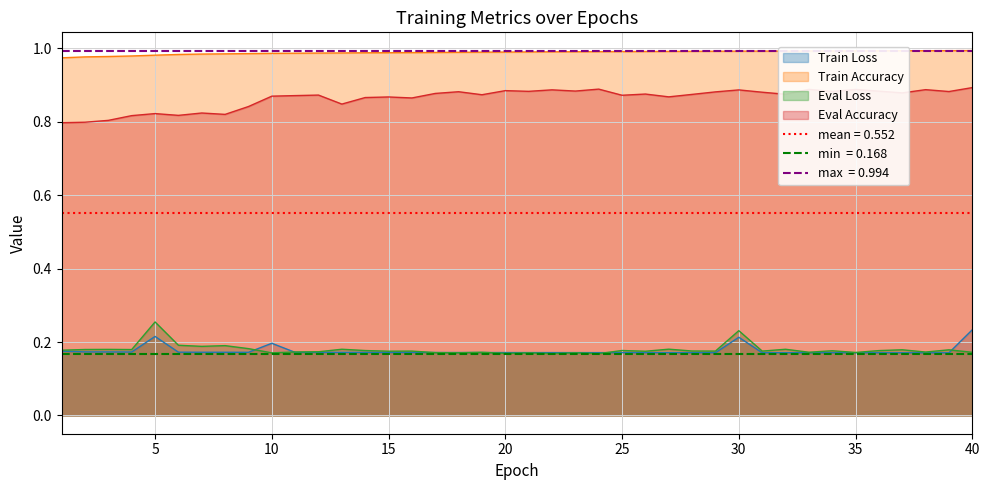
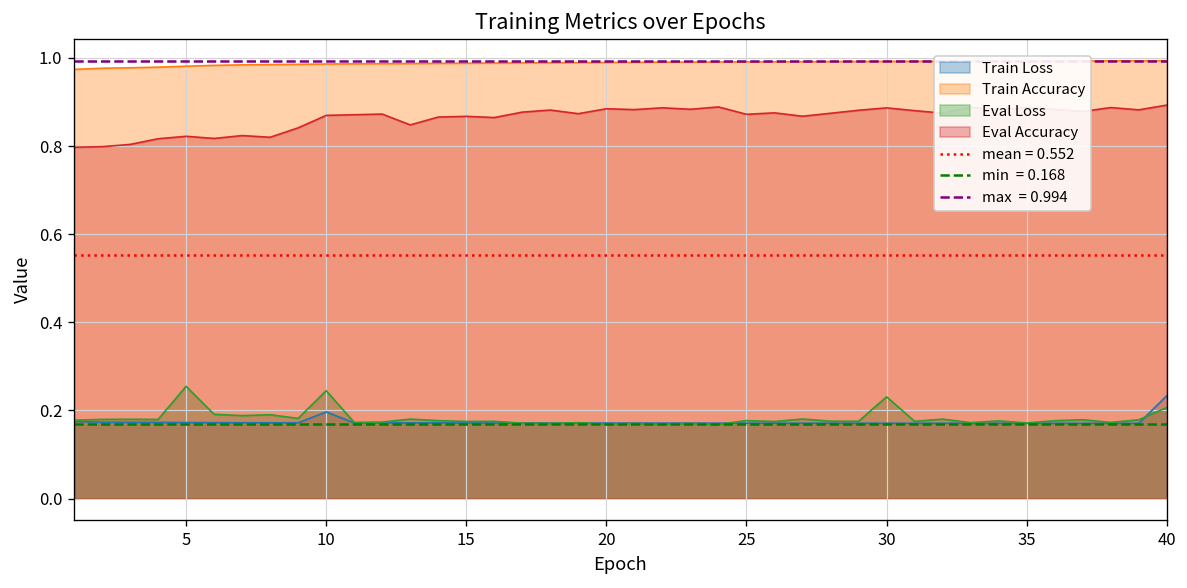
  {
    "Train Loss": {
-     "5": 0.22,
+     "5": 0.17,
      "10": 0.20,
-     "30": 0.21,
+     "30": 0.17,
      "40": 0.23
    },
    "Eval Loss": {
      "5": 0.25,
-     "10": 0.17,
+     "10": 0.24,
      "30": 0.23,
-     "40": 0.17
+     "40": 0.21
    }
  }
